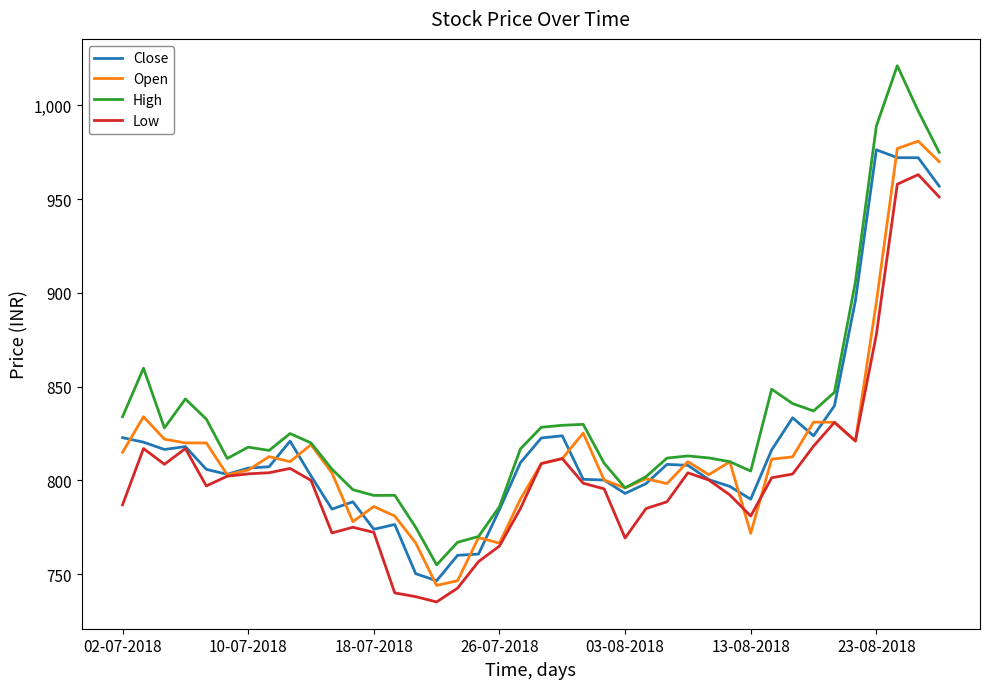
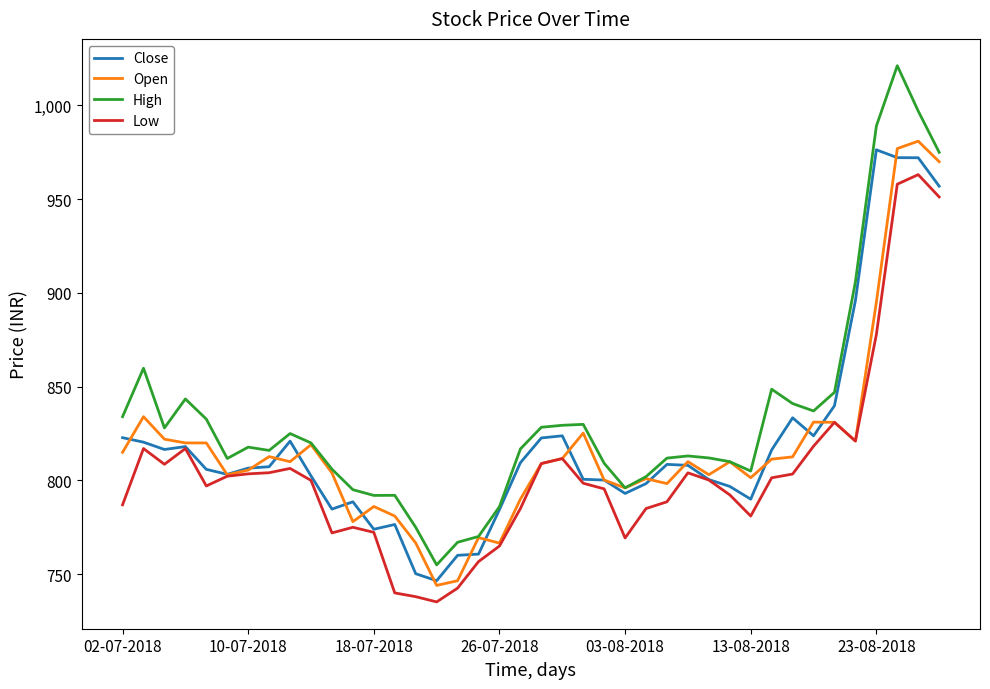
  {
    "Close": {
      "02-07-2018": 823,
      "18-07-2018": 774,
      "26-07-2018": 784,
      "03-08-2018": 793,
      "13-08-2018": 790,
      "23-08-2018": 976
    },
    "Open": {
      "02-07-2018": 815,
      "18-07-2018": 786,
      "26-07-2018": 767,
-     "13-08-2018": 772,
+     "13-08-2018": 801,
      "23-08-2018": 895
    },
    "High": {
      "02-07-2018": 834,
      "10-07-2018": 818,
      "18-07-2018": 792,
      "26-07-2018": 786,
      "13-08-2018": 805,
      "23-08-2018": 989
    },
    "Low": {
      "02-07-2018": 787,
      "10-07-2018": 804,
      "18-07-2018": 772,
      "26-07-2018": 765,
      "03-08-2018": 769,
      "13-08-2018": 781,
      "23-08-2018": 878
    }
  }
